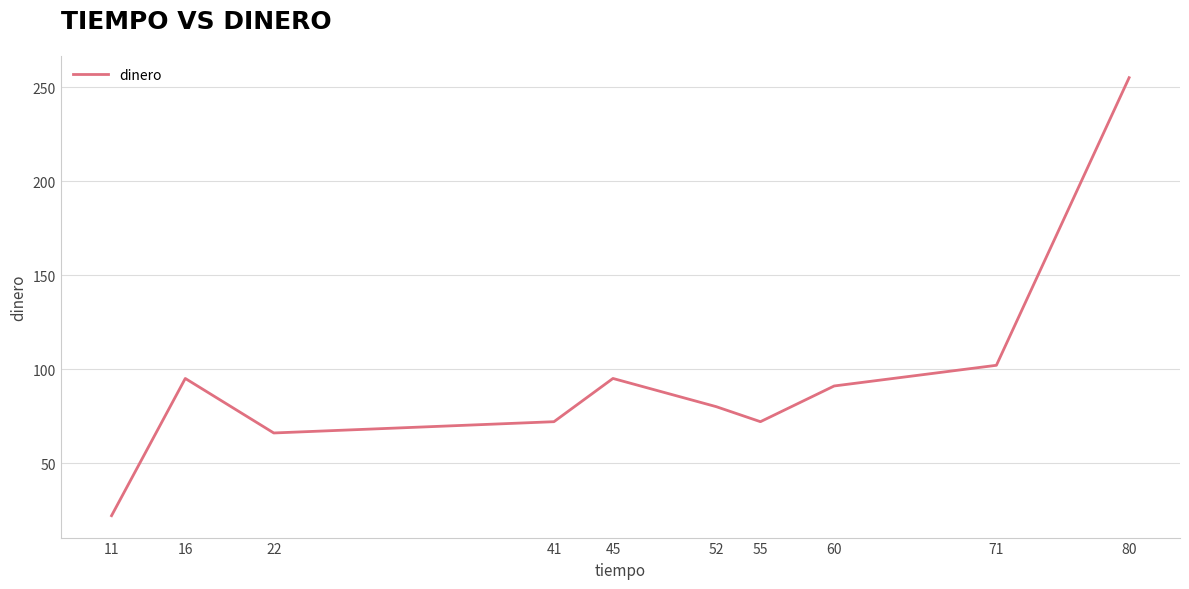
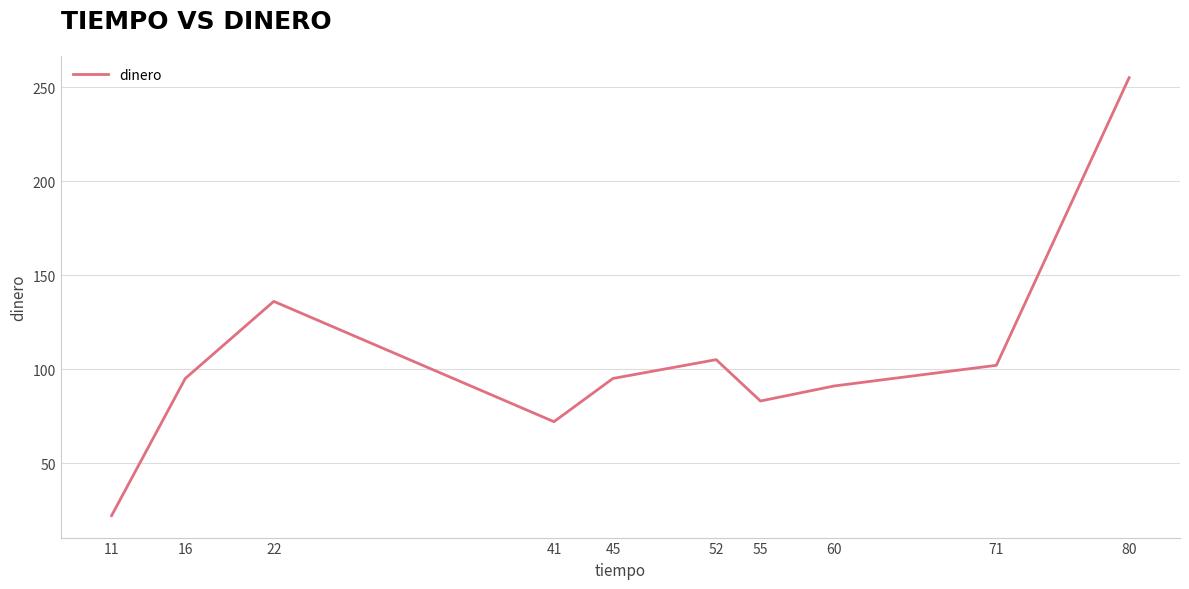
  {
    "11": 22,
    "16": 95,
-   "22": 66,
+   "22": 136,
    "41": 72,
    "45": 95,
-   "52": 80,
-   "55": 72,
+   "52": 105,
+   "55": 83,
    "60": 91,
    "71": 102,
    "80": 255
  }
